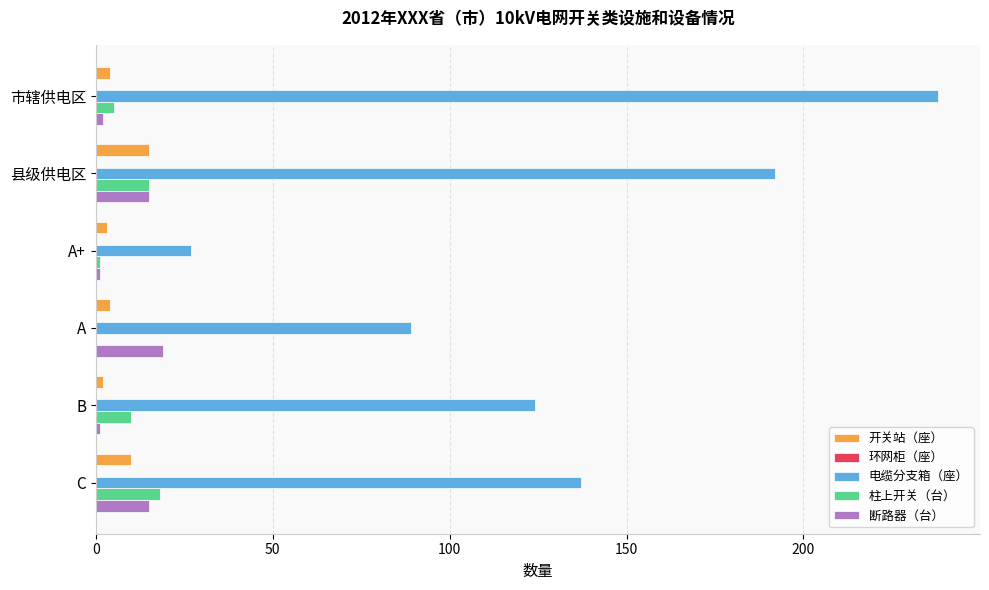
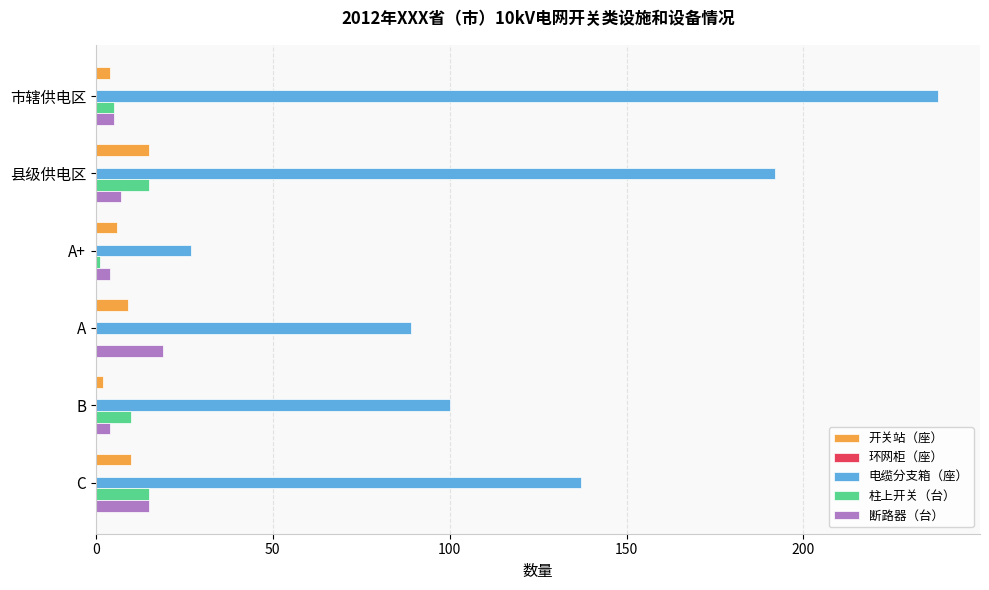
  {
    "开关站（座）": {
      "市辖供电区": 4,
      "县级供电区": 15,
-     "A+": 3,
-     "A": 4,
+     "A+": 6,
+     "A": 9,
      "B": 2,
      "C": 10
    },
    "环网柜（座）": {
      "市辖供电区": 0,
      "县级供电区": 0,
      "A+": 0,
      "A": 0,
      "B": 0,
      "C": 0
    },
    "电缆分支箱（座）": {
      "市辖供电区": 238,
      "县级供电区": 192,
      "A+": 27,
      "A": 89,
-     "B": 124,
+     "B": 100,
      "C": 137
    },
    "柱上开关（台）": {
      "市辖供电区": 5,
      "县级供电区": 15,
      "A+": 1,
      "A": 0,
      "B": 10,
-     "C": 18
+     "C": 15
    },
    "断路器（台）": {
-     "市辖供电区": 2,
-     "县级供电区": 15,
-     "A+": 1,
+     "市辖供电区": 5,
+     "县级供电区": 7,
+     "A+": 4,
      "A": 19,
-     "B": 1,
+     "B": 4,
      "C": 15
    }
  }
